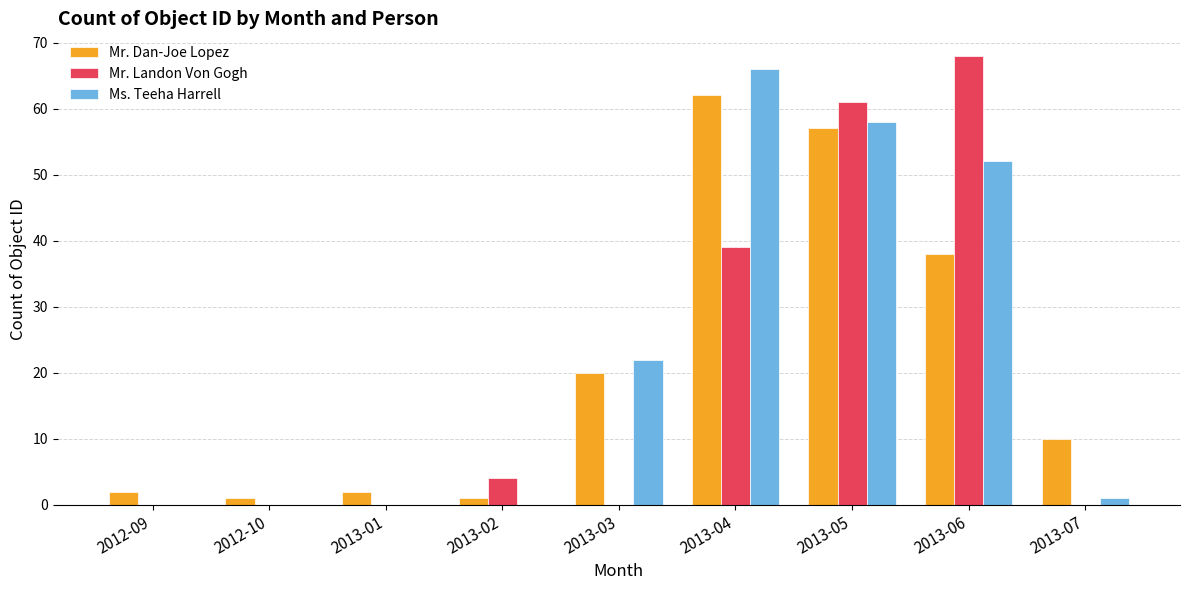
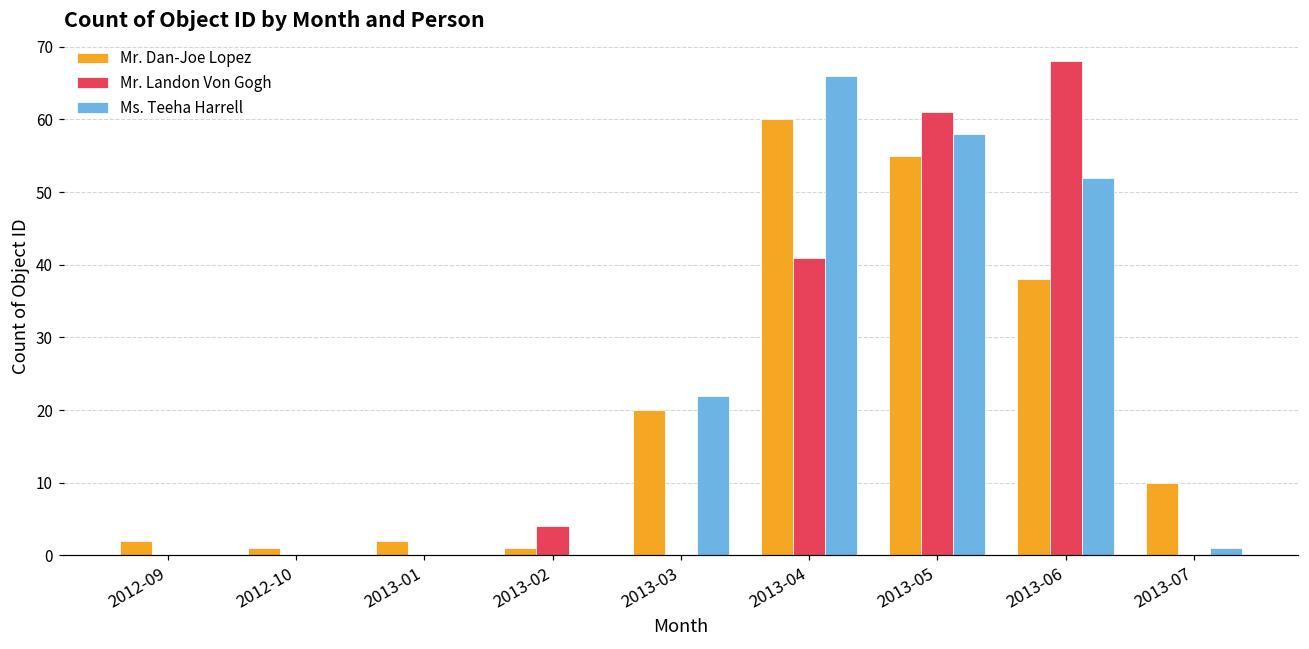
  {
    "Mr. Dan-Joe Lopez": {
      "2012-09": 2,
      "2012-10": 1,
      "2013-01": 2,
      "2013-02": 1,
      "2013-03": 20,
-     "2013-04": 62,
-     "2013-05": 57,
+     "2013-04": 60,
+     "2013-05": 55,
      "2013-06": 38,
      "2013-07": 10
    },
    "Mr. Landon Von Gogh": {
      "2012-09": 0,
      "2012-10": 0,
      "2013-01": 0,
      "2013-02": 4,
      "2013-03": 0,
-     "2013-04": 39,
+     "2013-04": 41,
      "2013-05": 61,
      "2013-06": 68,
      "2013-07": 0
    },
    "Ms. Teeha Harrell": {
      "2012-09": 0,
      "2012-10": 0,
      "2013-01": 0,
      "2013-02": 0,
      "2013-03": 22,
      "2013-04": 66,
      "2013-05": 58,
      "2013-06": 52,
      "2013-07": 1
    }
  }
